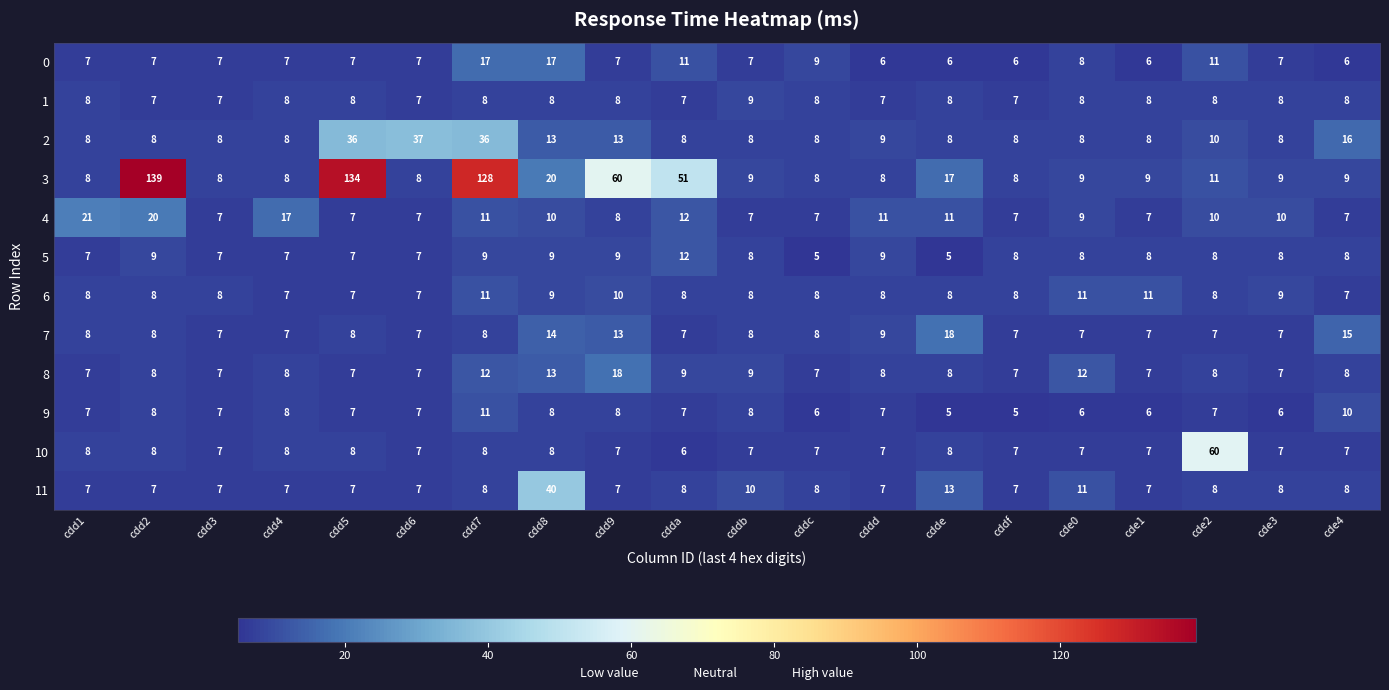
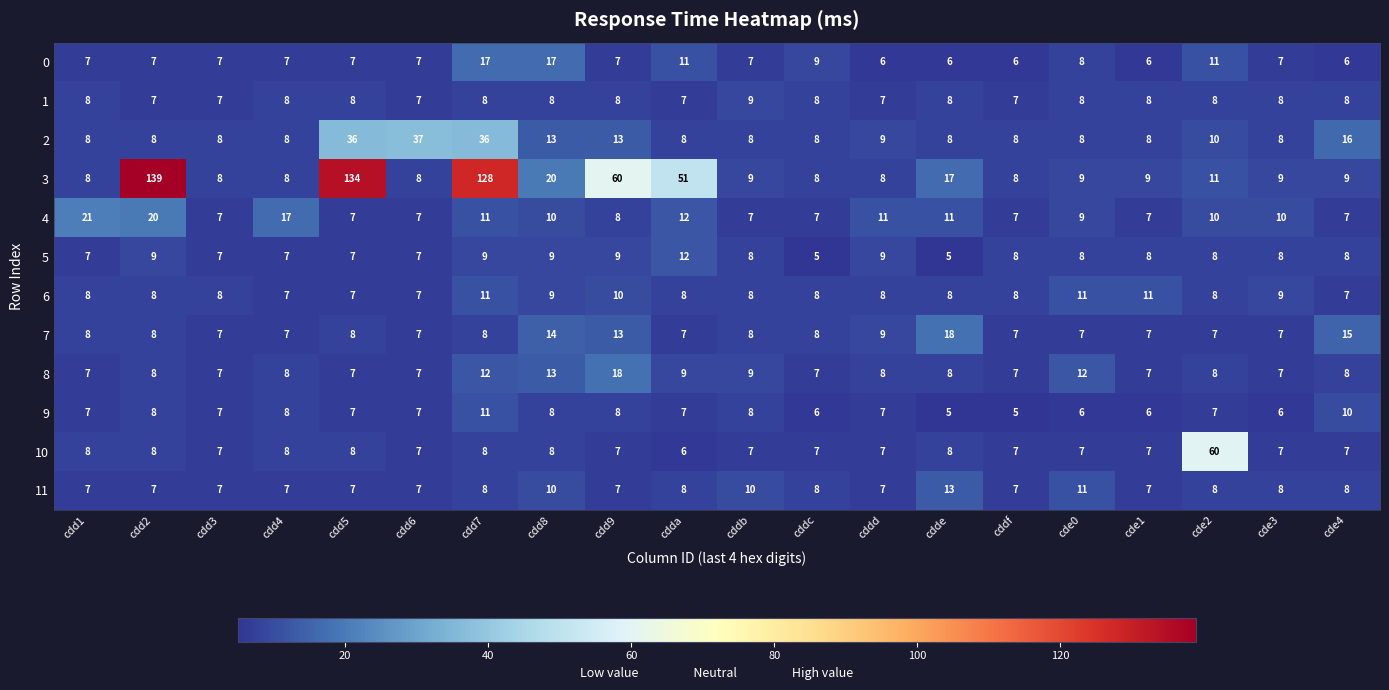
  {
    "11": {
      "cdd1": 7,
      "cdd2": 7,
      "cdd3": 7,
      "cdd4": 7,
      "cdd5": 7,
      "cdd6": 7,
      "cdd7": 8,
-     "cdd8": 40,
+     "cdd8": 10,
      "cdd9": 7,
      "cdda": 8,
      "cddb": 10,
      "cddc": 8,
      "cddd": 7,
      "cdde": 13,
      "cddf": 7,
      "cde0": 11,
      "cde1": 7,
      "cde2": 8,
      "cde3": 8,
      "cde4": 8
    }
  }
